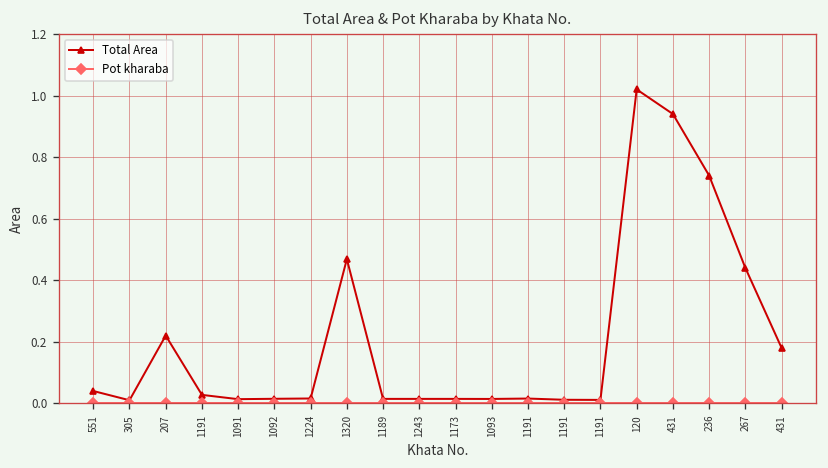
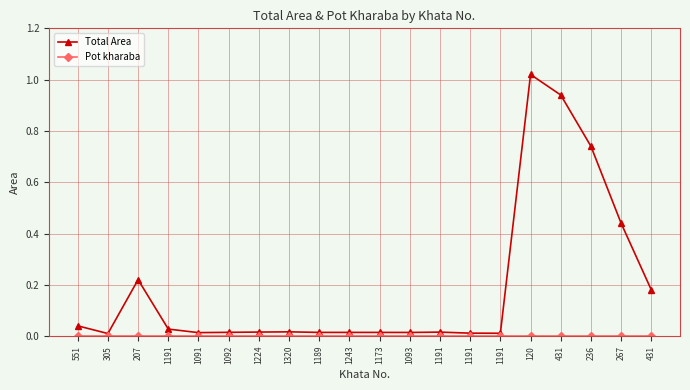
  {
    "Total Area": {
      "551": 0.04,
      "305": 0.01,
      "207": 0.22,
      "1091": 0.01,
      "1092": 0.01,
      "1224": 0.02,
-     "1320": 0.47,
+     "1320": 0.02,
      "1189": 0.01,
      "1243": 0.01,
      "1173": 0.01,
      "1093": 0.01,
      "120": 1.02,
      "236": 0.74,
      "267": 0.44
    },
    "Pot kharaba": {
      "551": 0.00,
      "305": 0.00,
      "207": 0.00,
      "1091": 0.00,
      "1092": 0.00,
      "1224": 0.00,
      "1320": 0.00,
      "1189": 0.00,
      "1243": 0.00,
      "1173": 0.00,
      "1093": 0.00,
      "120": 0.00,
      "236": 0.00,
      "267": 0.00
    }
  }
